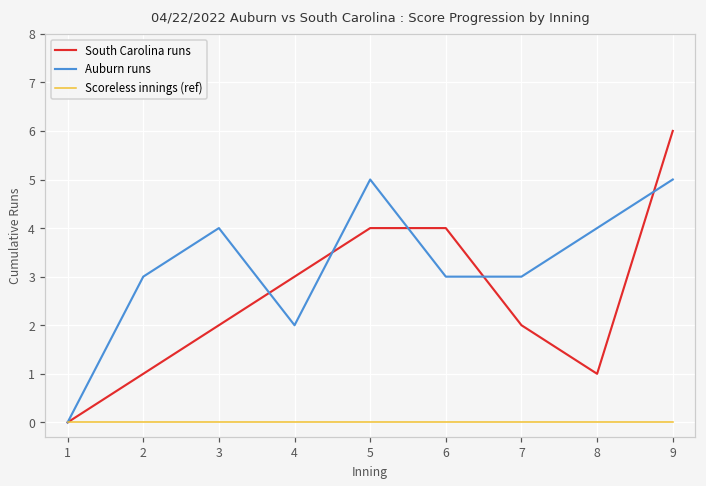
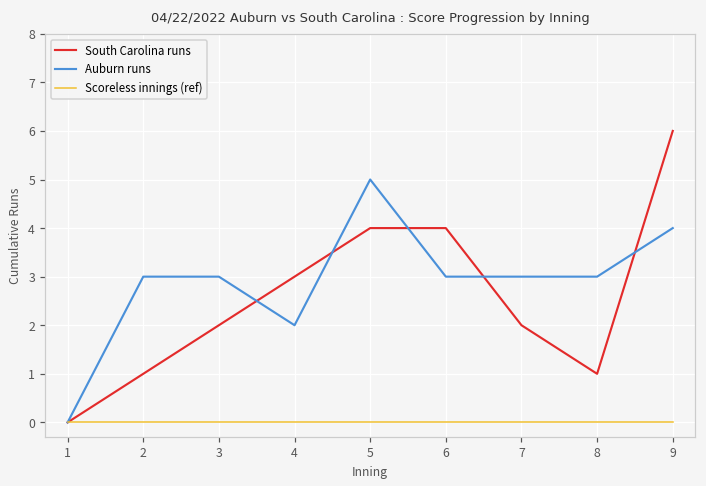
  {
    "South Carolina runs": {
      "2": 1,
      "3": 2,
      "4": 3,
      "5": 4,
      "6": 4,
      "7": 2,
      "8": 1,
      "9": 6
    },
    "Auburn runs": {
      "2": 3,
-     "3": 4,
+     "3": 3,
      "4": 2,
      "5": 5,
      "6": 3,
      "7": 3,
-     "8": 4,
-     "9": 5
+     "8": 3,
+     "9": 4
    },
    "Scoreless innings (ref)": {
      "2": 0,
      "3": 0,
      "4": 0,
      "5": 0,
      "6": 0,
      "7": 0,
      "8": 0,
      "9": 0
    }
  }
